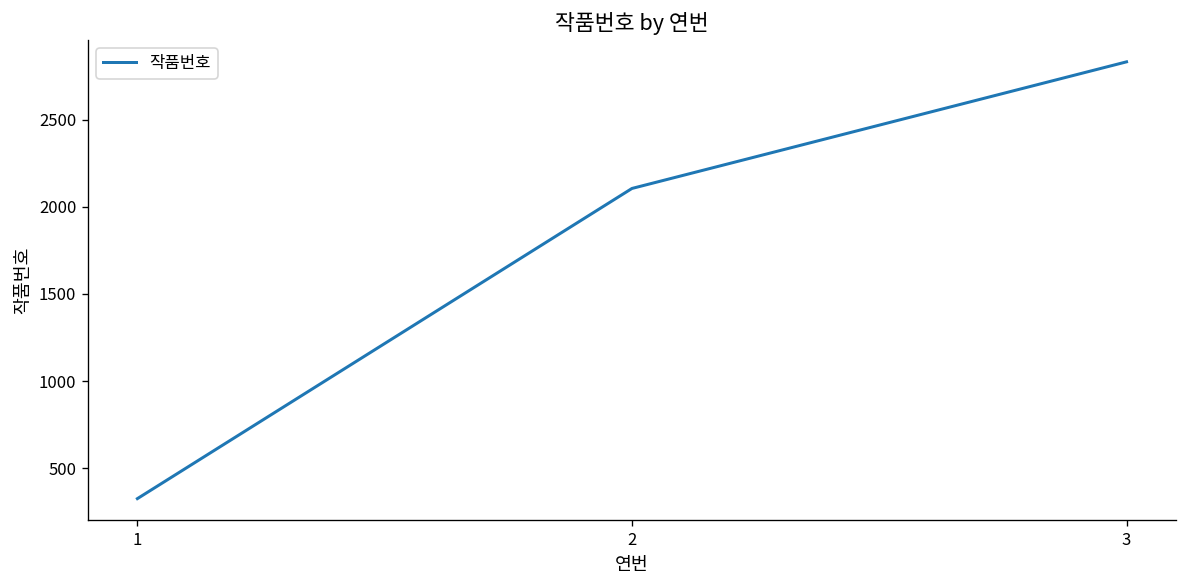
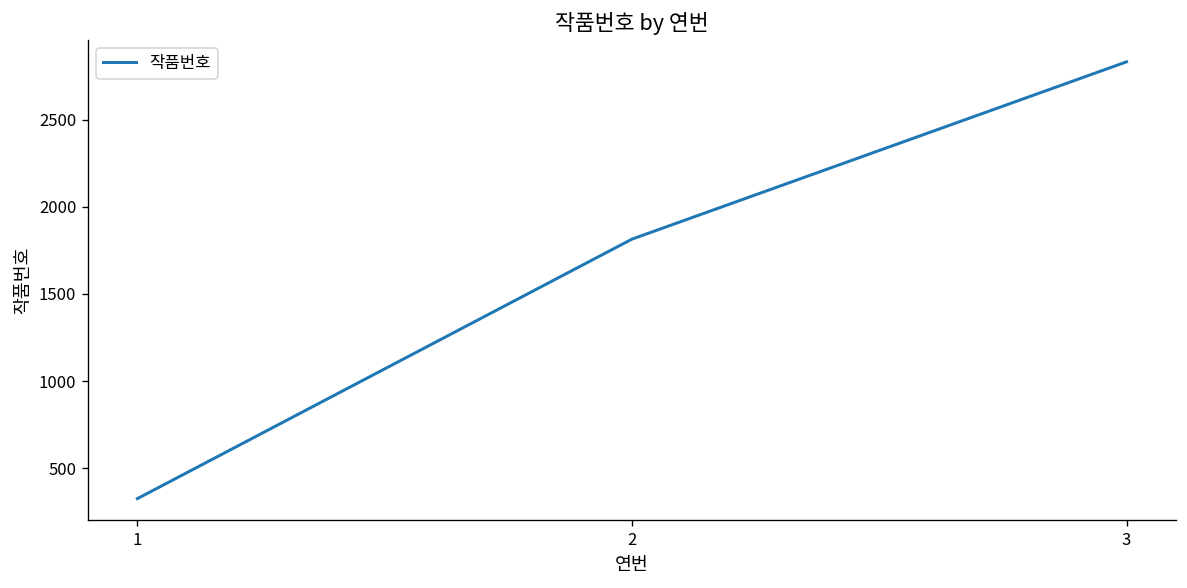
  {
    "1": 330,
-   "2": 2110,
+   "2": 1820,
    "3": 2830
  }
